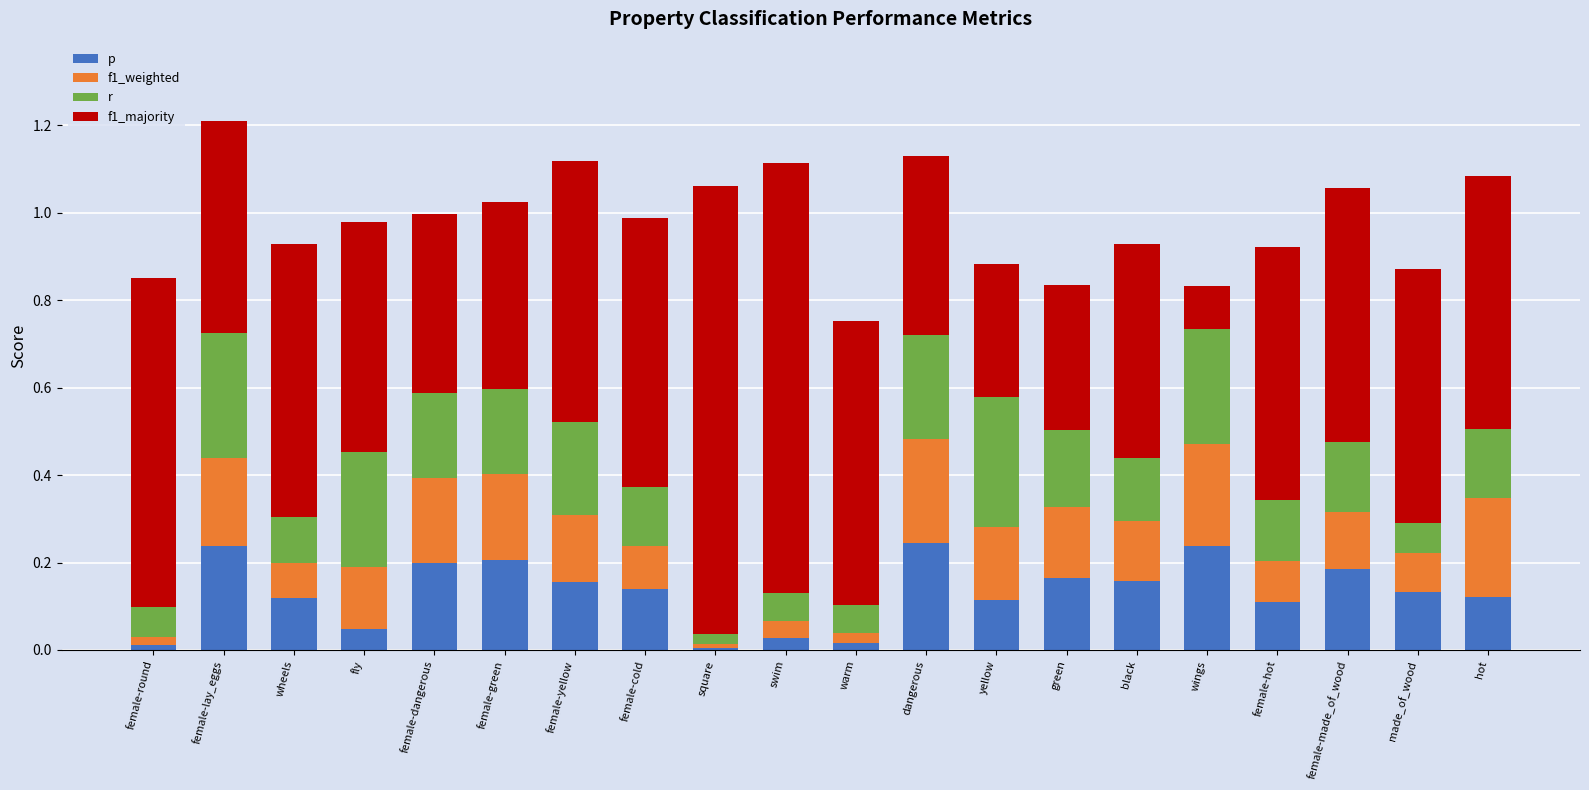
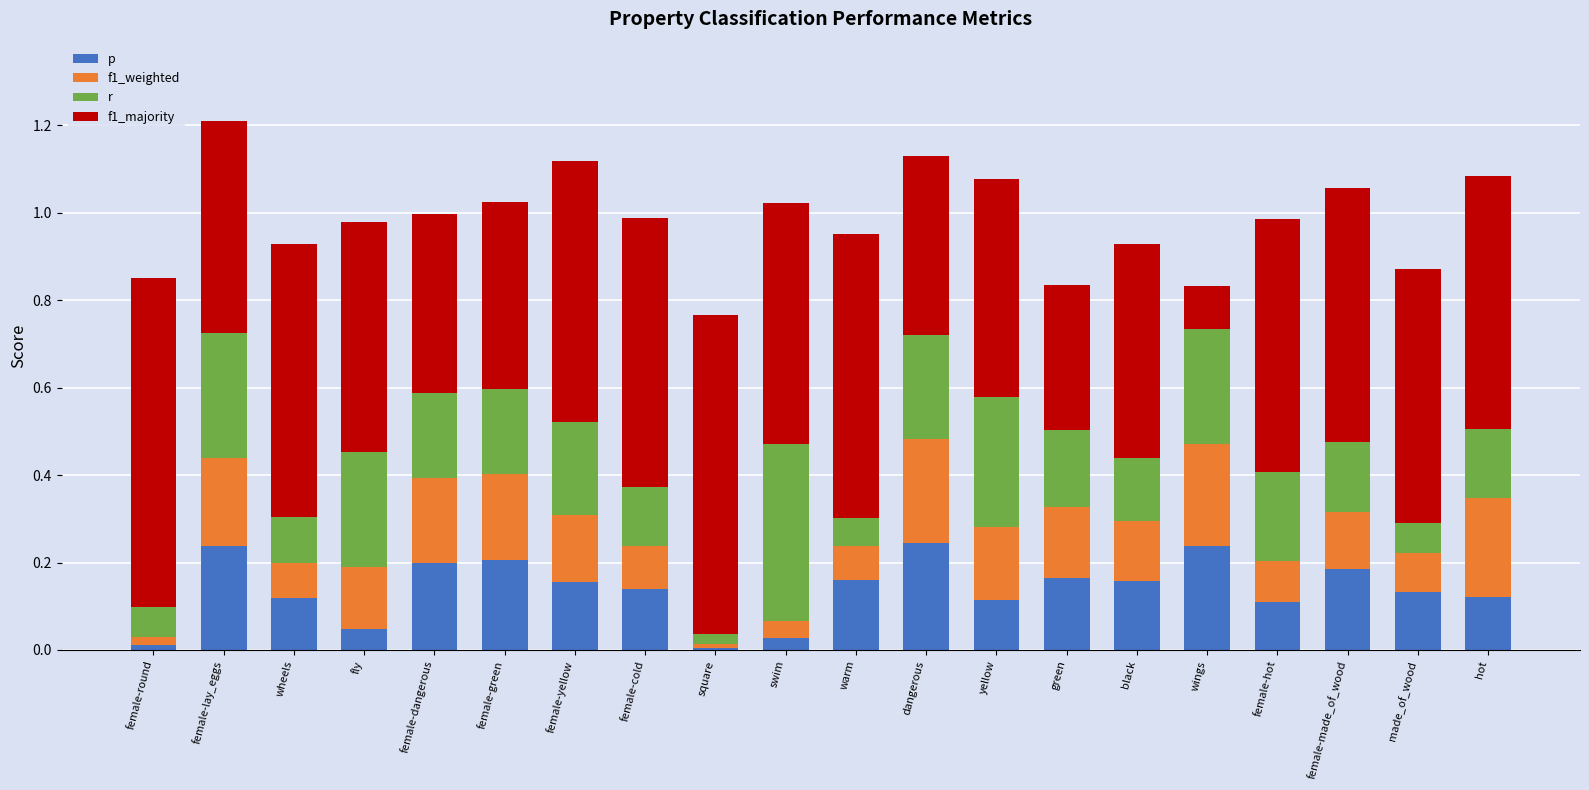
  {
    "p": {
      "female-round": 0.01,
      "female-lay_eggs": 0.24,
      "wheels": 0.12,
      "fly": 0.05,
      "female-dangerous": 0.20,
      "female-green": 0.21,
      "female-yellow": 0.16,
      "female-cold": 0.14,
      "swim": 0.03,
-     "warm": 0.02,
+     "warm": 0.16,
      "dangerous": 0.25,
      "yellow": 0.12,
      "green": 0.16,
      "black": 0.16,
      "wings": 0.24,
      "female-hot": 0.11,
      "female-made_of_wood": 0.18,
      "made_of_wood": 0.13,
      "hot": 0.12
    },
    "f1_weighted": {
      "female-round": 0.02,
      "female-lay_eggs": 0.20,
      "wheels": 0.08,
      "fly": 0.14,
      "female-dangerous": 0.19,
      "female-green": 0.20,
      "female-yellow": 0.15,
      "female-cold": 0.10,
      "square": 0.01,
      "swim": 0.04,
-     "warm": 0.02,
+     "warm": 0.08,
      "dangerous": 0.24,
      "yellow": 0.17,
      "green": 0.16,
      "black": 0.14,
      "wings": 0.23,
      "female-hot": 0.09,
      "female-made_of_wood": 0.13,
      "made_of_wood": 0.09,
      "hot": 0.23
    },
    "r": {
      "female-round": 0.07,
      "female-lay_eggs": 0.29,
      "wheels": 0.11,
      "fly": 0.26,
      "female-dangerous": 0.20,
      "female-green": 0.19,
      "female-yellow": 0.21,
      "female-cold": 0.14,
      "square": 0.02,
-     "swim": 0.06,
+     "swim": 0.40,
      "warm": 0.06,
      "dangerous": 0.24,
      "yellow": 0.30,
      "green": 0.18,
      "black": 0.14,
      "wings": 0.26,
-     "female-hot": 0.14,
+     "female-hot": 0.20,
      "female-made_of_wood": 0.16,
      "made_of_wood": 0.07,
      "hot": 0.16
    },
    "f1_majority": {
      "female-round": 0.75,
      "female-lay_eggs": 0.49,
      "wheels": 0.63,
      "fly": 0.53,
      "female-dangerous": 0.41,
      "female-green": 0.43,
      "female-yellow": 0.60,
      "female-cold": 0.62,
-     "square": 1.03,
-     "swim": 0.99,
+     "square": 0.73,
+     "swim": 0.55,
      "warm": 0.65,
      "dangerous": 0.41,
-     "yellow": 0.30,
+     "yellow": 0.50,
      "green": 0.33,
      "black": 0.49,
      "wings": 0.10,
      "female-hot": 0.58,
      "female-made_of_wood": 0.58,
      "made_of_wood": 0.58,
      "hot": 0.58
    }
  }
